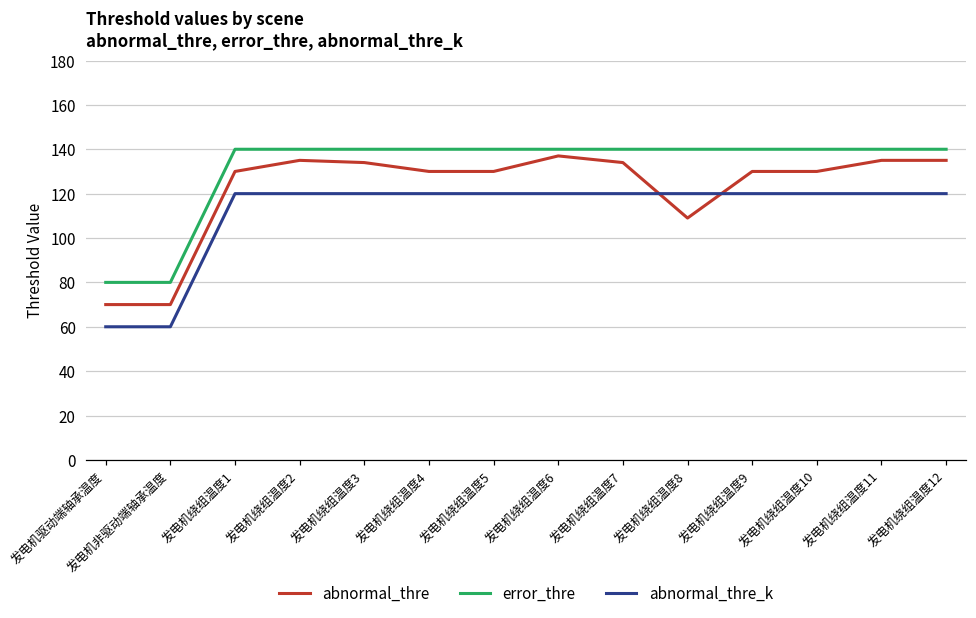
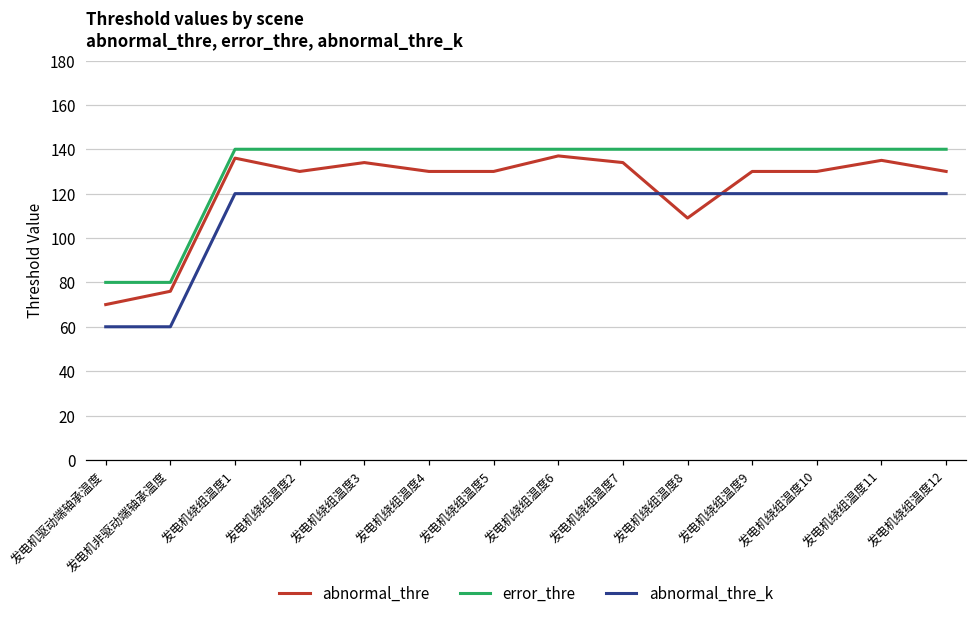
  {
    "abnormal_thre": {
      "发电机驱动端轴承温度": 70,
-     "发电机非驱动端轴承温度": 70,
-     "发电机绕组温度1": 130,
-     "发电机绕组温度2": 135,
+     "发电机非驱动端轴承温度": 76,
+     "发电机绕组温度1": 136,
+     "发电机绕组温度2": 130,
      "发电机绕组温度3": 134,
      "发电机绕组温度4": 130,
      "发电机绕组温度5": 130,
      "发电机绕组温度6": 137,
      "发电机绕组温度7": 134,
      "发电机绕组温度8": 109,
      "发电机绕组温度9": 130,
      "发电机绕组温度10": 130,
      "发电机绕组温度11": 135,
-     "发电机绕组温度12": 135
+     "发电机绕组温度12": 130
    },
    "error_thre": {
      "发电机驱动端轴承温度": 80,
      "发电机非驱动端轴承温度": 80,
      "发电机绕组温度1": 140,
      "发电机绕组温度2": 140,
      "发电机绕组温度3": 140,
      "发电机绕组温度4": 140,
      "发电机绕组温度5": 140,
      "发电机绕组温度6": 140,
      "发电机绕组温度7": 140,
      "发电机绕组温度8": 140,
      "发电机绕组温度9": 140,
      "发电机绕组温度10": 140,
      "发电机绕组温度11": 140,
      "发电机绕组温度12": 140
    },
    "abnormal_thre_k": {
      "发电机驱动端轴承温度": 60,
      "发电机非驱动端轴承温度": 60,
      "发电机绕组温度1": 120,
      "发电机绕组温度2": 120,
      "发电机绕组温度3": 120,
      "发电机绕组温度4": 120,
      "发电机绕组温度5": 120,
      "发电机绕组温度6": 120,
      "发电机绕组温度7": 120,
      "发电机绕组温度8": 120,
      "发电机绕组温度9": 120,
      "发电机绕组温度10": 120,
      "发电机绕组温度11": 120,
      "发电机绕组温度12": 120
    }
  }
